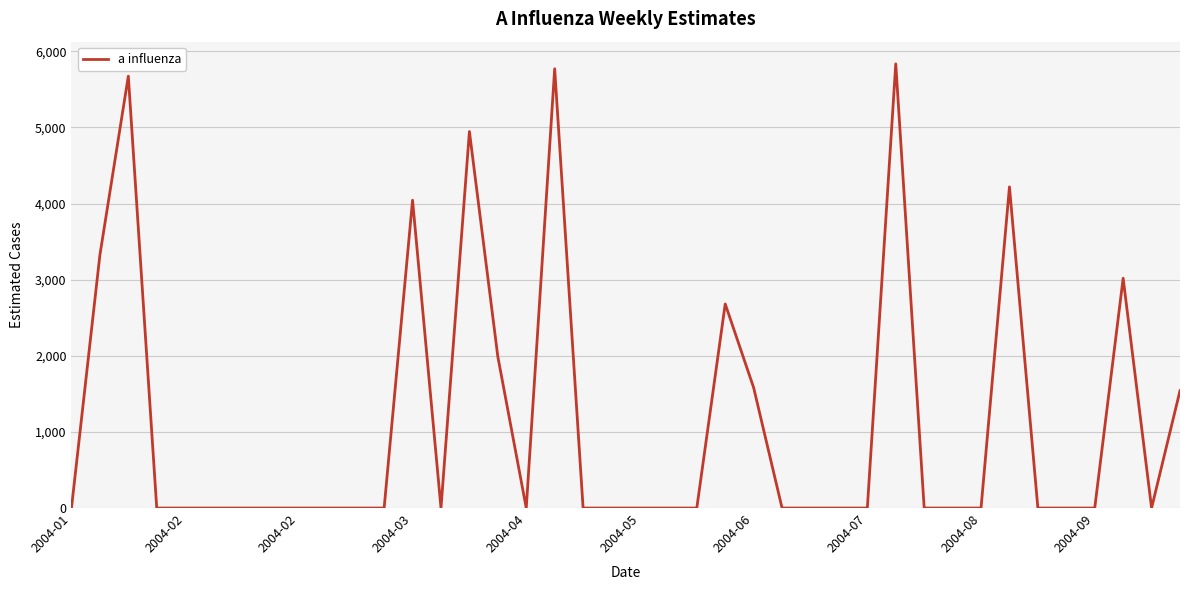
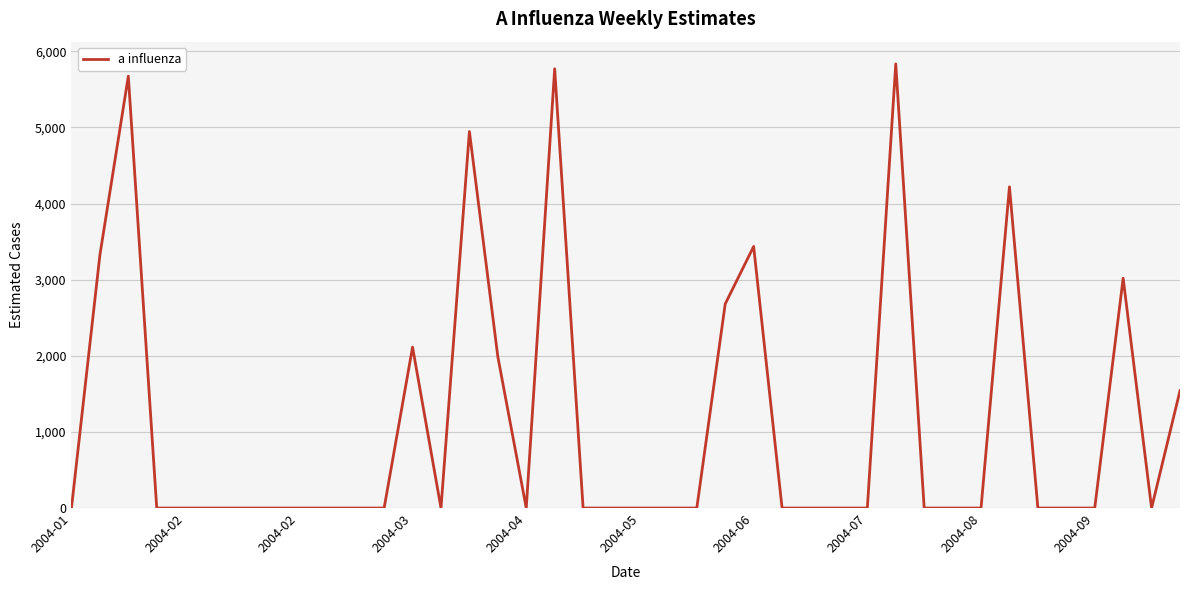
  {
    "2004-01": "0",
-   "2004-03": "4,000",
+   "2004-03": "2,100",
    "2004-04": "0",
    "2004-05": "0",
-   "2004-06": "1,600",
+   "2004-06": "3,400",
    "2004-07": "0",
    "2004-08": "0",
    "2004-09": "0"
  }
